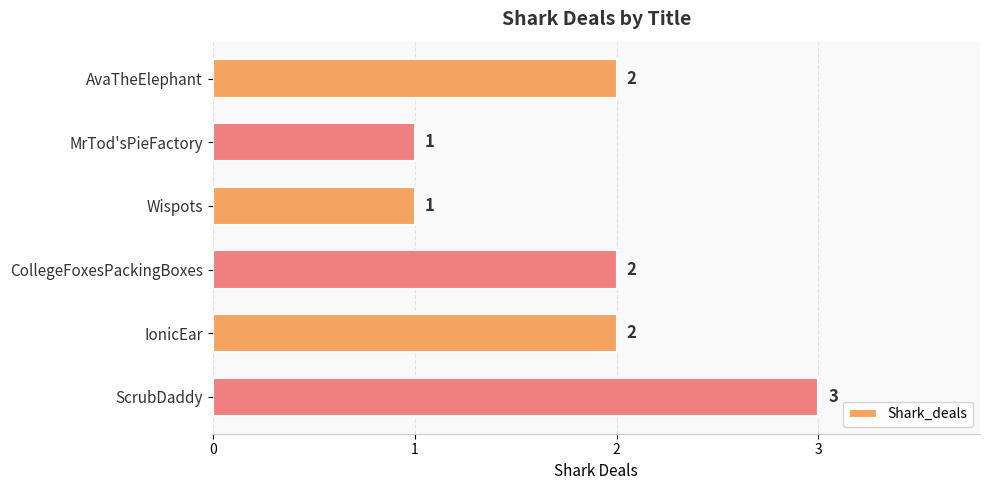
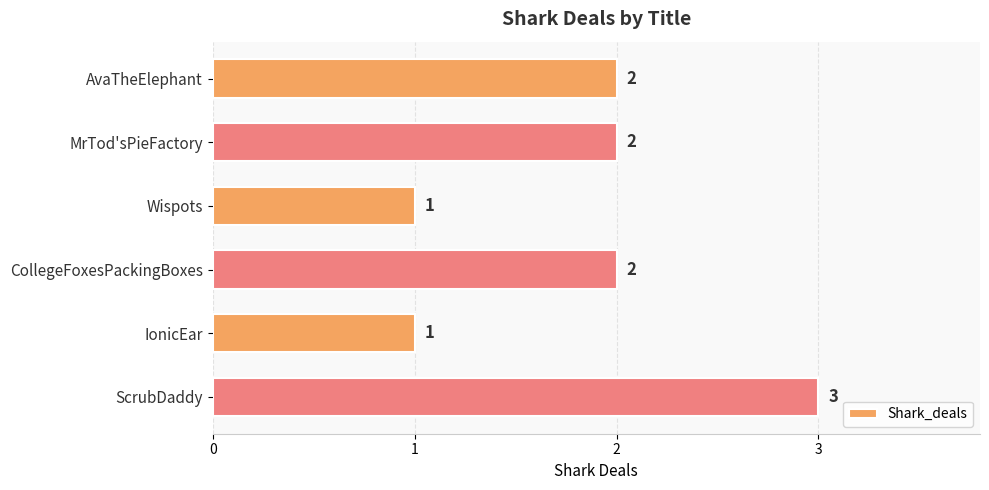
  {
    "AvaTheElephant": 2,
-   "MrTod'sPieFactory": 1,
+   "MrTod'sPieFactory": 2,
    "Wispots": 1,
    "CollegeFoxesPackingBoxes": 2,
-   "IonicEar": 2,
+   "IonicEar": 1,
    "ScrubDaddy": 3
  }
